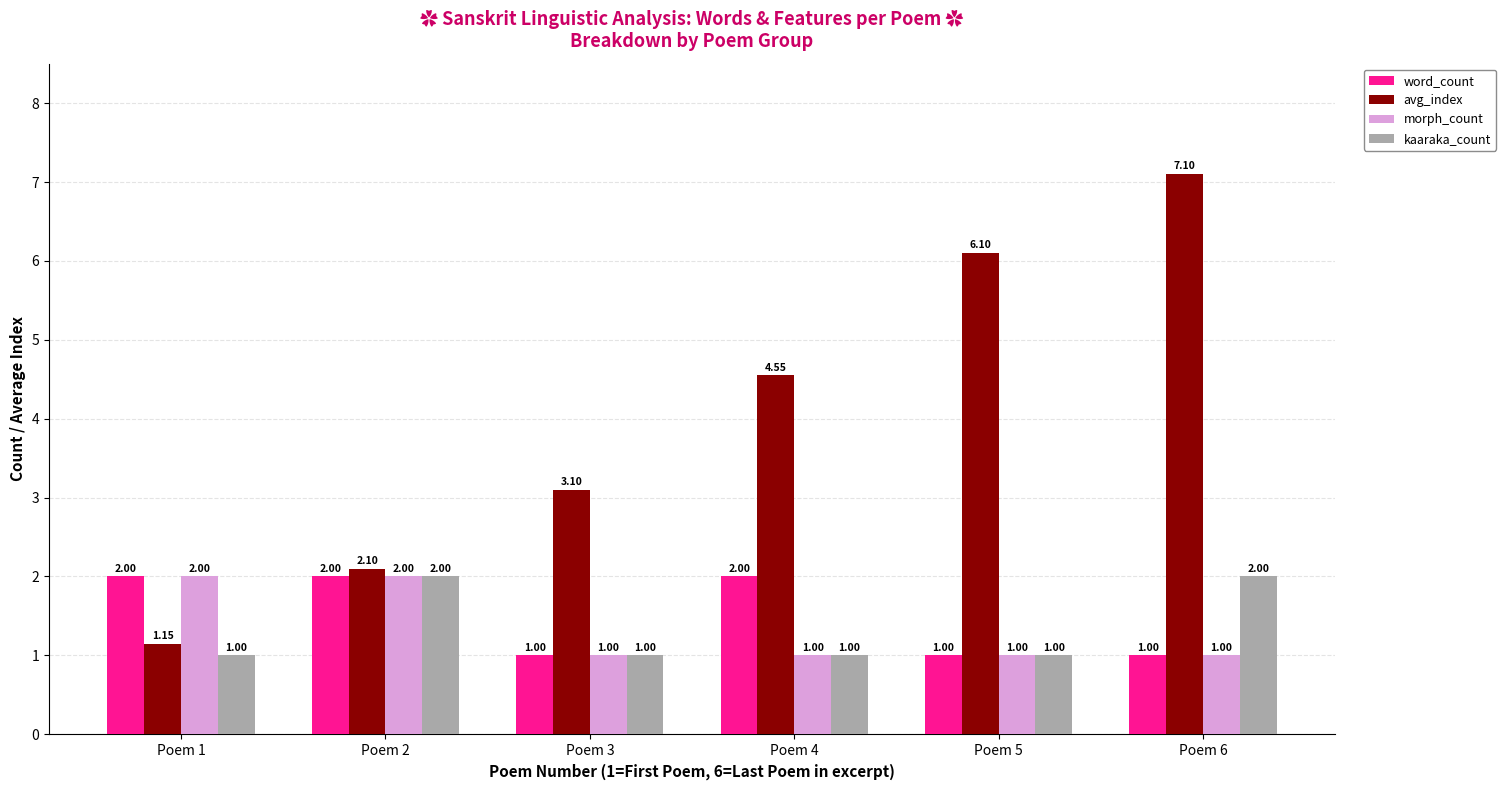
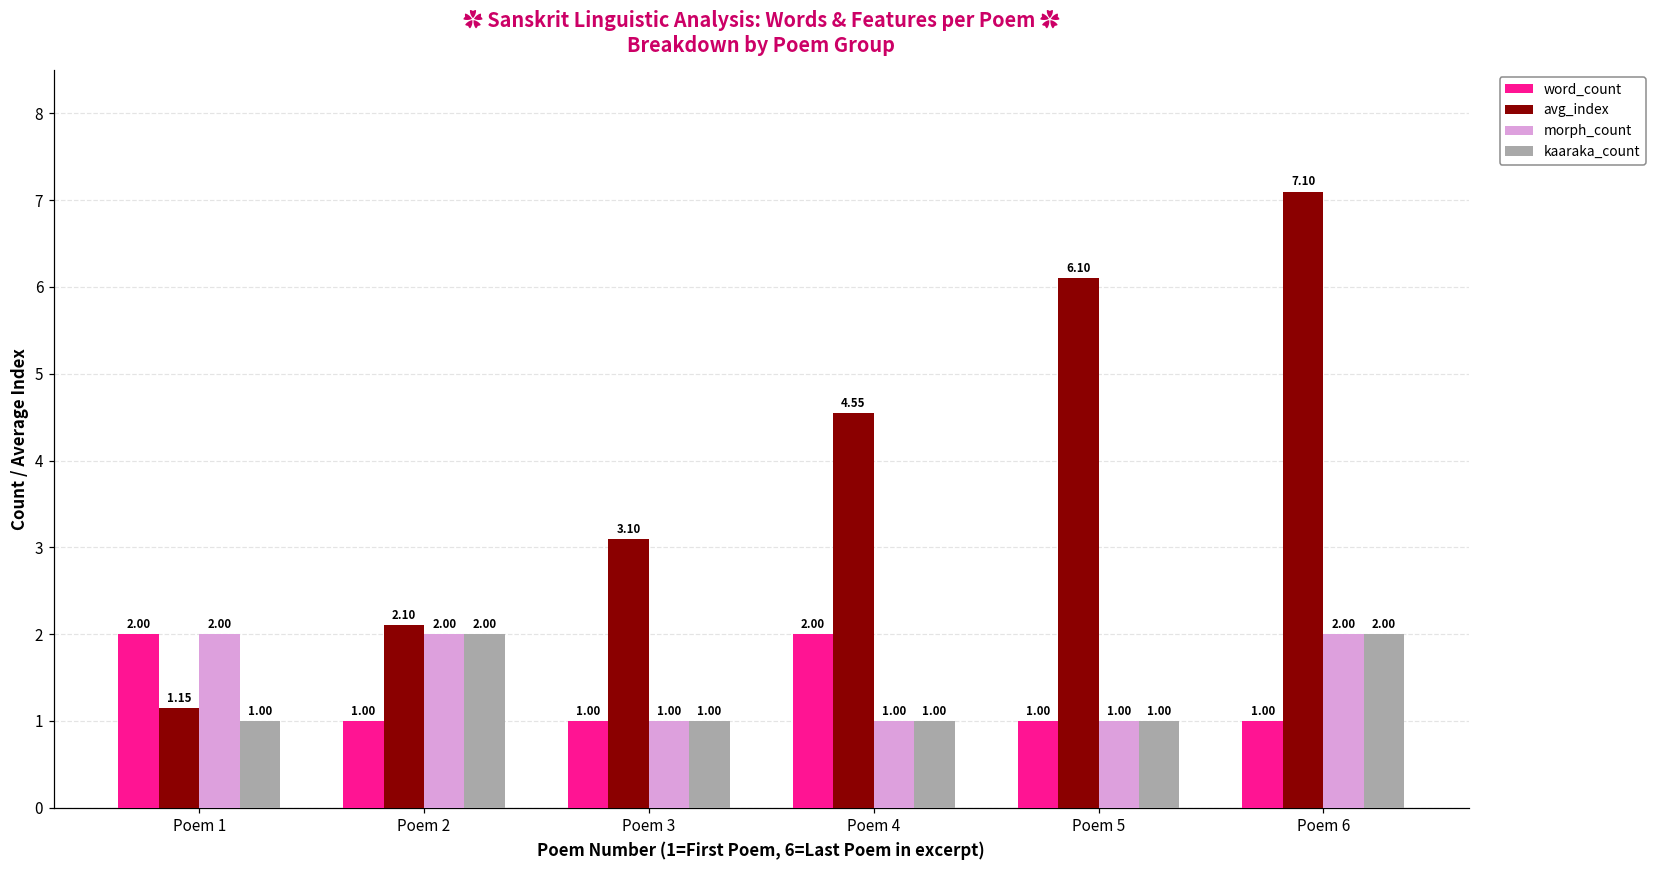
  {
    "word_count": {
      "Poem 1": 2.00,
-     "Poem 2": 2.00,
+     "Poem 2": 1.00,
      "Poem 3": 1.00,
      "Poem 4": 2.00,
      "Poem 5": 1.00,
      "Poem 6": 1.00
    },
    "avg_index": {
      "Poem 1": 1.15,
      "Poem 2": 2.10,
      "Poem 3": 3.10,
      "Poem 4": 4.55,
      "Poem 5": 6.10,
      "Poem 6": 7.10
    },
    "morph_count": {
      "Poem 1": 2.00,
      "Poem 2": 2.00,
      "Poem 3": 1.00,
      "Poem 4": 1.00,
      "Poem 5": 1.00,
-     "Poem 6": 1.00
+     "Poem 6": 2.00
    },
    "kaaraka_count": {
      "Poem 1": 1.00,
      "Poem 2": 2.00,
      "Poem 3": 1.00,
      "Poem 4": 1.00,
      "Poem 5": 1.00,
      "Poem 6": 2.00
    }
  }
